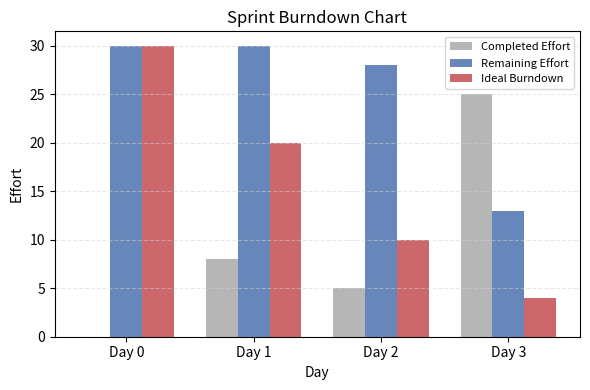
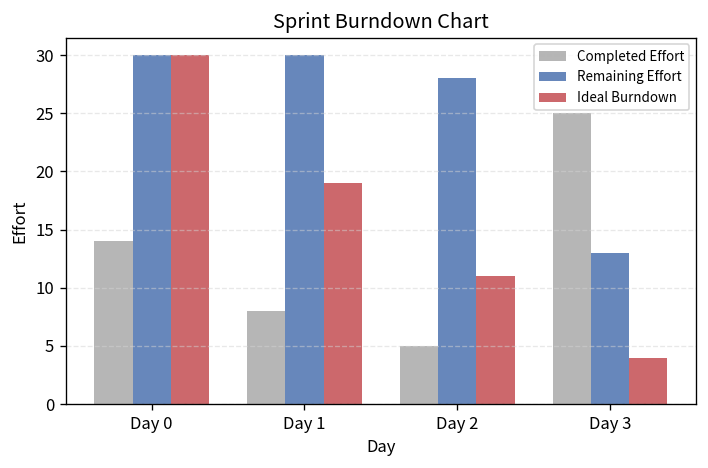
  {
    "Completed Effort": {
-     "Day 0": 0,
+     "Day 0": 14,
      "Day 1": 8,
      "Day 2": 5,
      "Day 3": 25
    },
    "Remaining Effort": {
      "Day 0": 30,
      "Day 1": 30,
      "Day 2": 28,
      "Day 3": 13
    },
    "Ideal Burndown": {
      "Day 0": 30,
-     "Day 1": 20,
-     "Day 2": 10,
+     "Day 1": 19,
+     "Day 2": 11,
      "Day 3": 4
    }
  }
